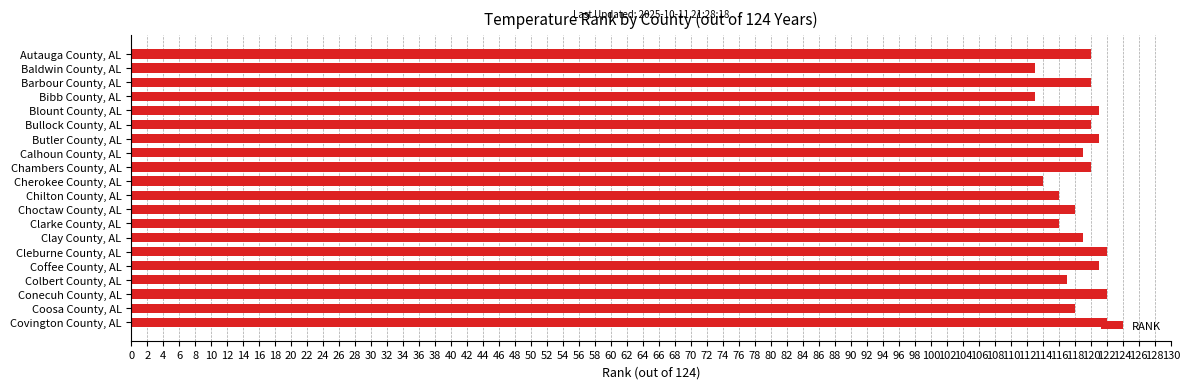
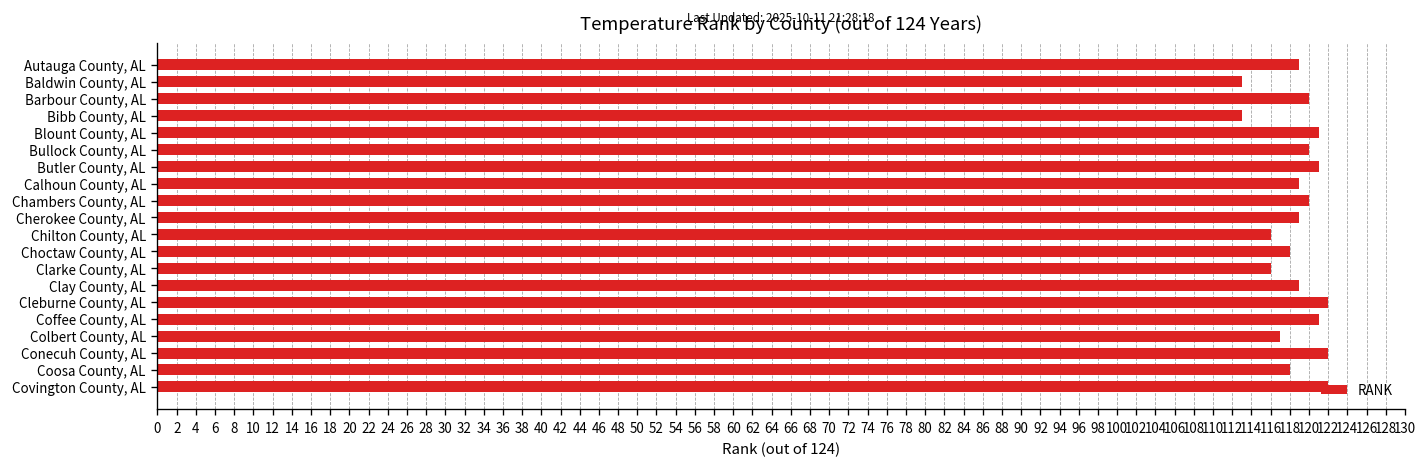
  {
-   "Autauga County, AL": 120,
+   "Autauga County, AL": 119,
    "Baldwin County, AL": 113,
    "Barbour County, AL": 120,
    "Bibb County, AL": 113,
    "Blount County, AL": 121,
    "Bullock County, AL": 120,
    "Butler County, AL": 121,
    "Calhoun County, AL": 119,
    "Chambers County, AL": 120,
-   "Cherokee County, AL": 114,
+   "Cherokee County, AL": 119,
    "Chilton County, AL": 116,
    "Choctaw County, AL": 118,
    "Clarke County, AL": 116,
    "Clay County, AL": 119,
    "Cleburne County, AL": 122,
    "Coffee County, AL": 121,
    "Colbert County, AL": 117,
    "Conecuh County, AL": 122,
    "Coosa County, AL": 118,
    "Covington County, AL": 122
  }
